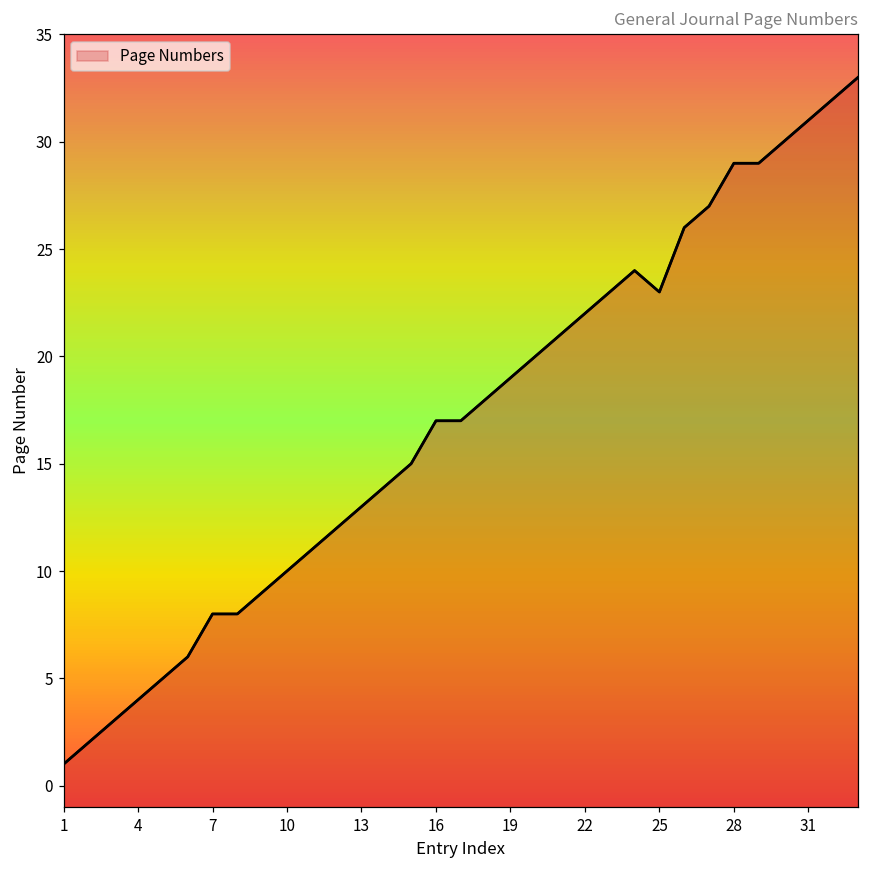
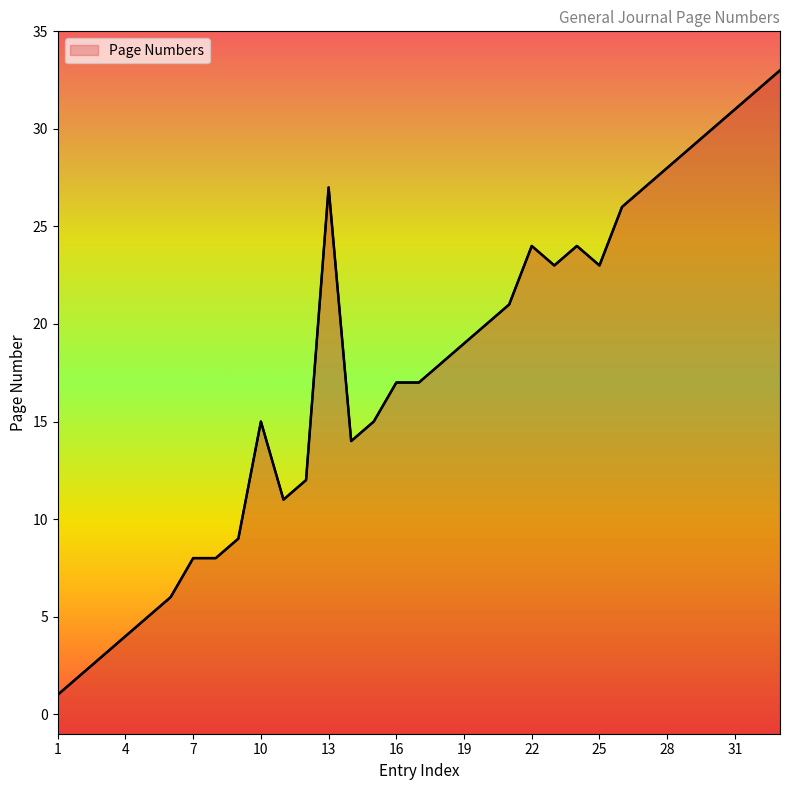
  {
    "1": 1,
    "4": 4,
    "7": 8,
-   "10": 10,
-   "13": 13,
+   "10": 15,
+   "13": 27,
    "16": 17,
    "19": 19,
-   "22": 22,
+   "22": 24,
    "25": 23,
-   "28": 29,
+   "28": 28,
    "31": 31
  }
